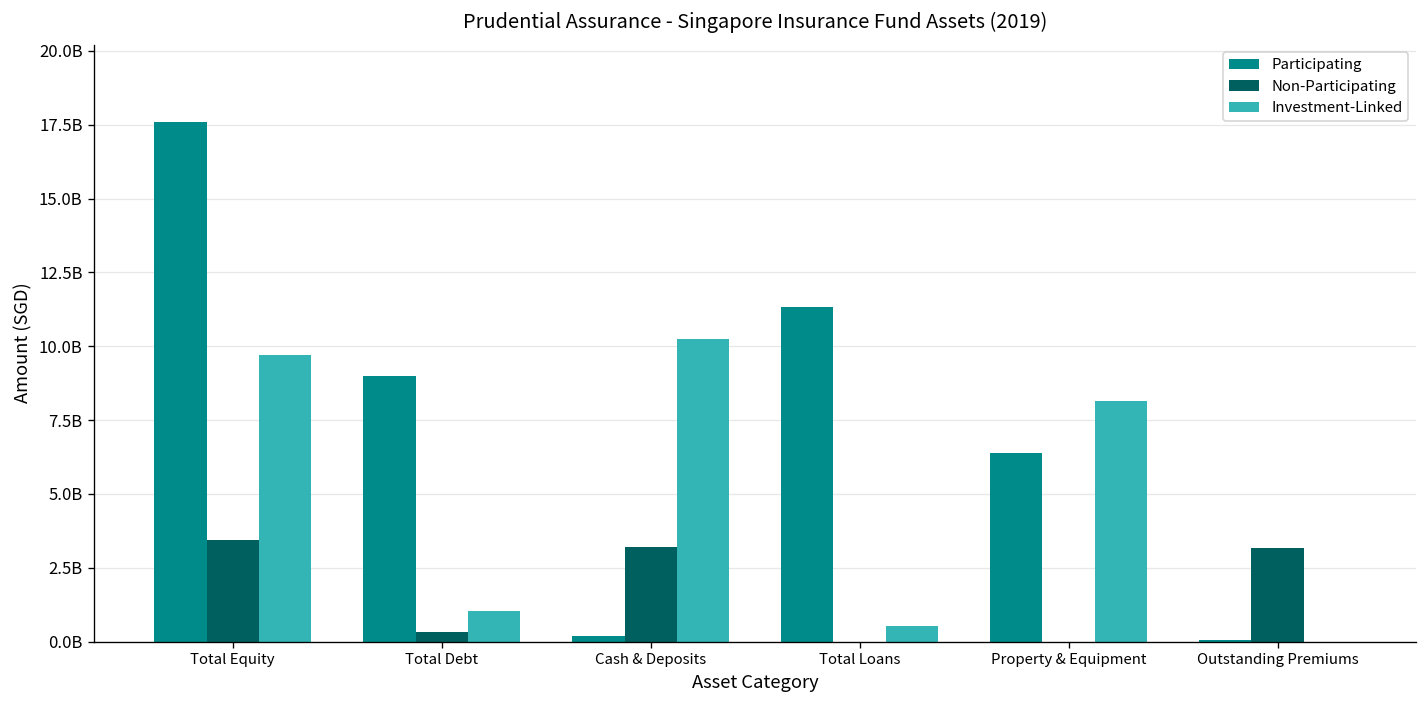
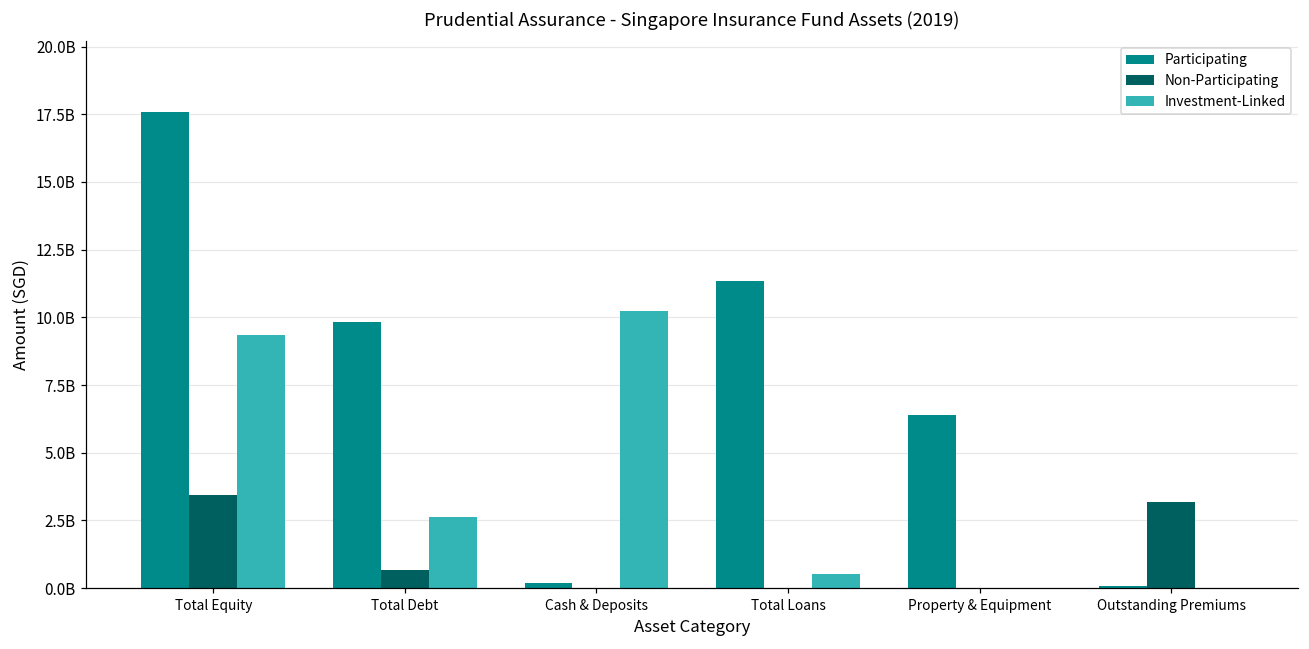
  {
    "Participating": {
      "Total Equity": 17600000000,
-     "Total Debt": 9000000000,
+     "Total Debt": 9800000000,
      "Cash & Deposits": 200000000,
      "Total Loans": 11300000000,
      "Property & Equipment": 6400000000
    },
    "Non-Participating": {
      "Total Equity": 3400000000,
-     "Total Debt": 300000000,
-     "Cash & Deposits": 3200000000,
+     "Total Debt": 700000000,
+     "Cash & Deposits": 0,
      "Outstanding Premiums": 3200000000
    },
    "Investment-Linked": {
-     "Total Equity": 9700000000,
-     "Total Debt": 1000000000,
+     "Total Equity": 9400000000,
+     "Total Debt": 2600000000,
      "Cash & Deposits": 10200000000,
      "Total Loans": 500000000,
-     "Property & Equipment": 8200000000,
+     "Property & Equipment": 0,
      "Outstanding Premiums": 0
    }
  }
